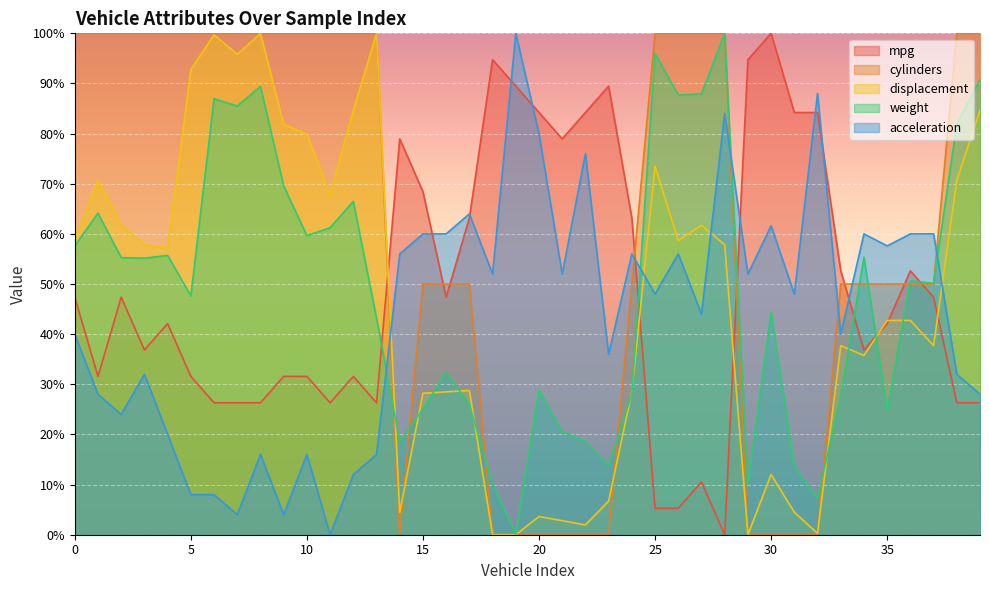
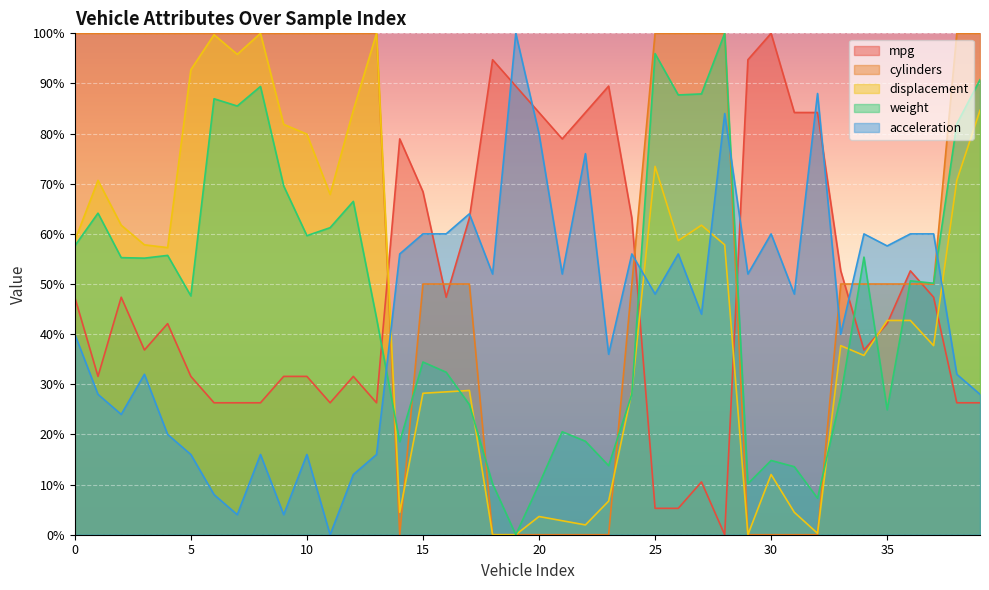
  {
    "weight": {
      "0": "58%",
      "5": "48%",
      "10": "60%",
-     "15": "25%",
-     "20": "29%",
+     "15": "34%",
+     "20": "10%",
      "25": "96%",
-     "30": "44%",
+     "30": "15%",
      "35": "25%"
    },
    "acceleration": {
      "0": "40%",
-     "5": "8%",
+     "5": "16%",
      "10": "16%",
      "15": "60%",
      "20": "80%",
      "25": "48%",
-     "30": "62%",
+     "30": "60%",
      "35": "58%"
    }
  }
